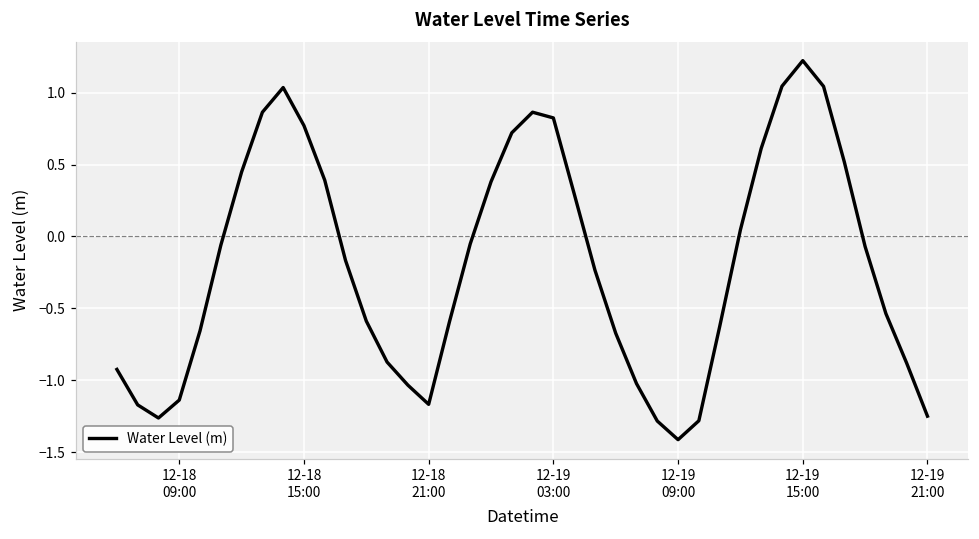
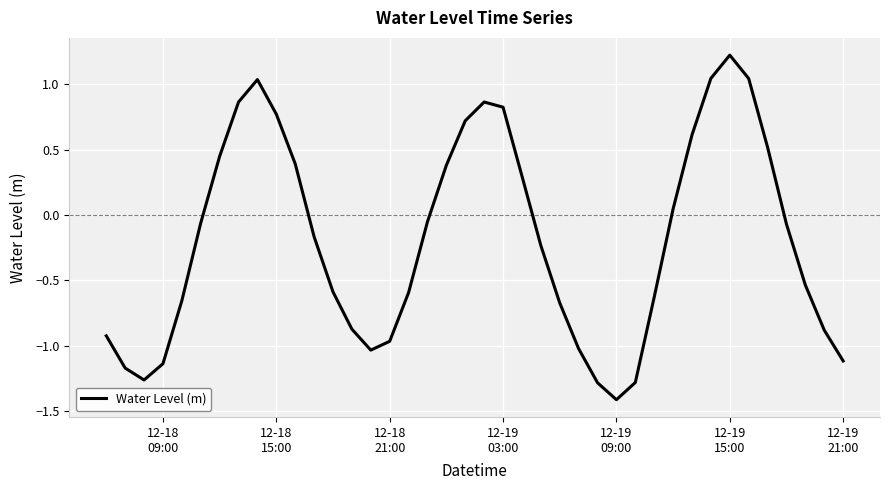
  {
    "12-18 09:00": -1.14,
    "12-18 15:00": 0.77,
-   "12-18 21:00": -1.17,
+   "12-18 21:00": -0.97,
    "12-19 03:00": 0.82,
    "12-19 09:00": -1.41,
    "12-19 15:00": 1.22,
-   "12-19 21:00": -1.25
+   "12-19 21:00": -1.12
  }
